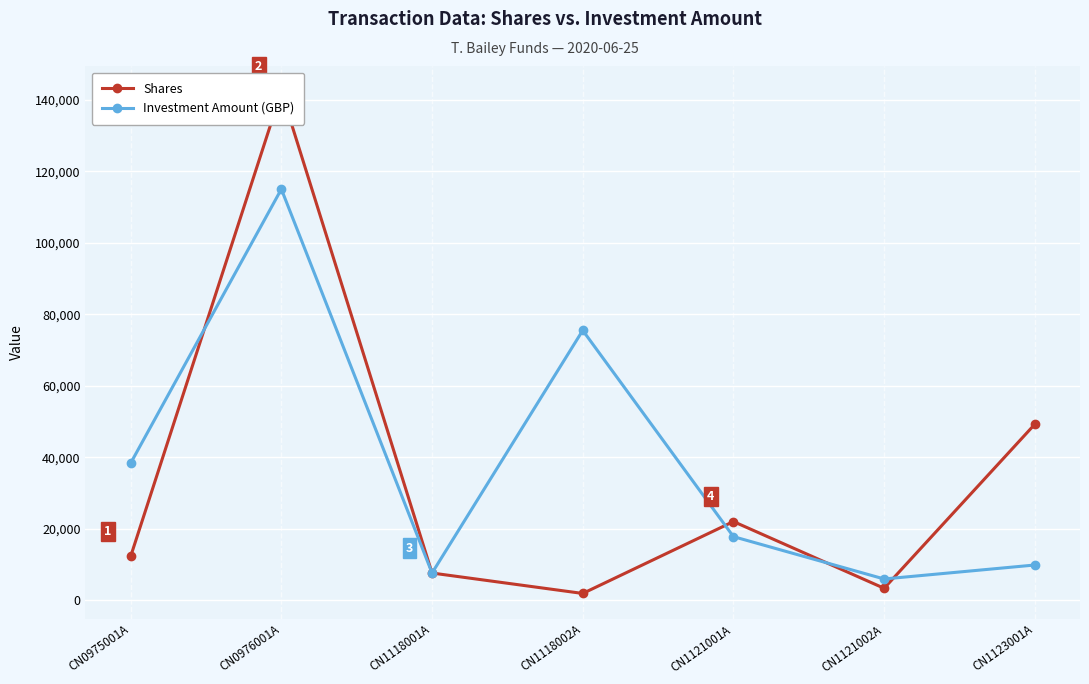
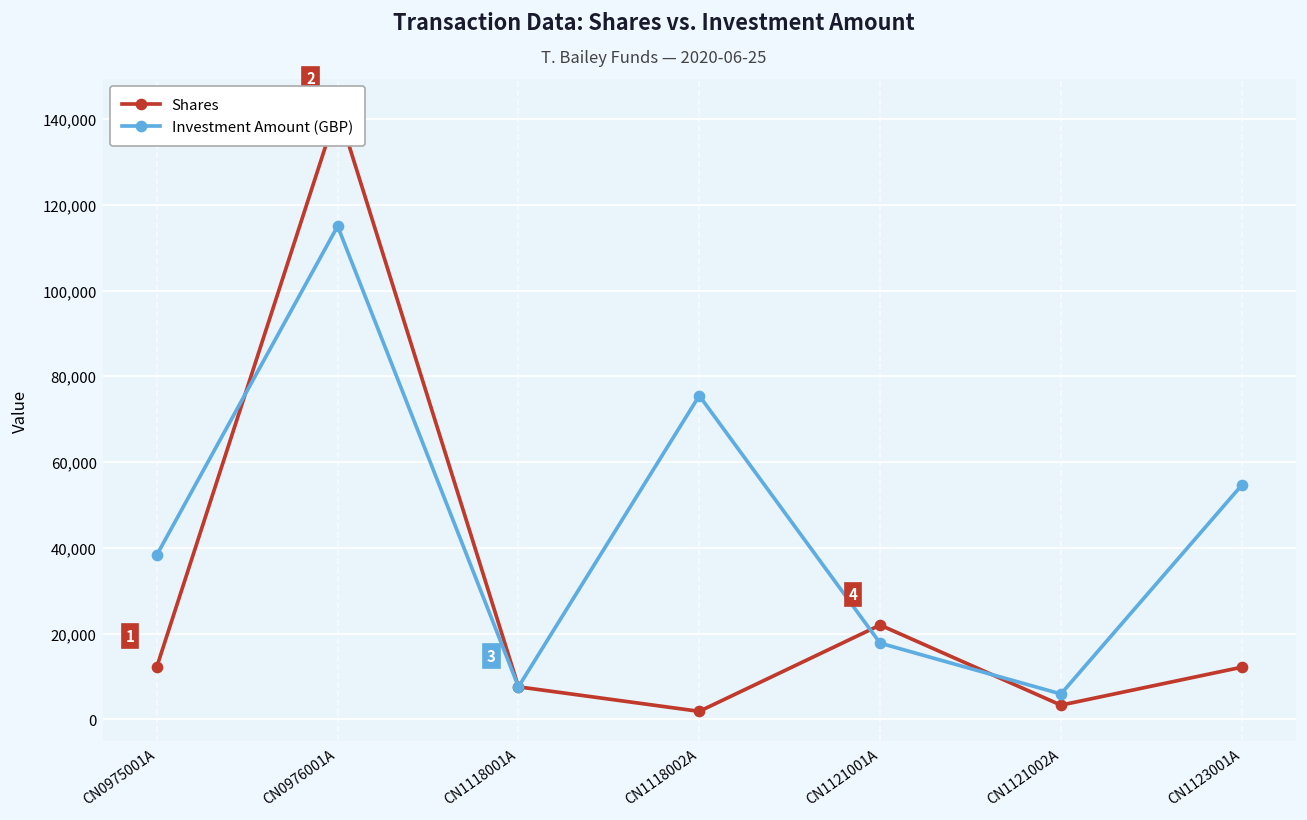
  {
    "Shares": {
      "CN0975001A": "12,000",
      "CN1118002A": "2,000",
      "CN1121001A": "22,000",
      "CN1121002A": "3,000",
-     "CN1123001A": "49,000"
+     "CN1123001A": "12,000"
    },
    "Investment Amount (GBP)": {
      "CN0975001A": "38,000",
      "CN0976001A": "115,000",
      "CN1118002A": "76,000",
      "CN1121001A": "18,000",
      "CN1121002A": "6,000",
-     "CN1123001A": "10,000"
+     "CN1123001A": "55,000"
    }
  }
